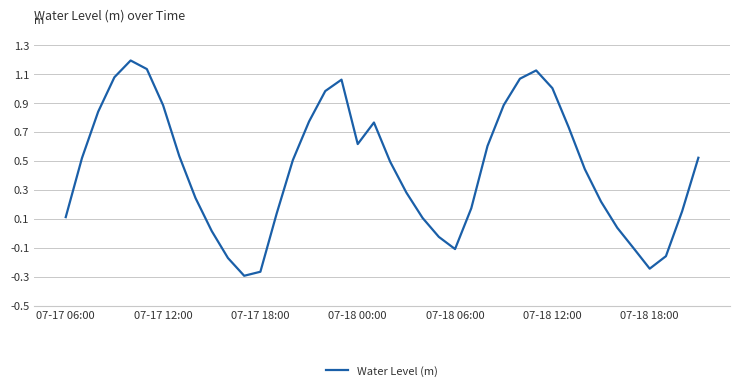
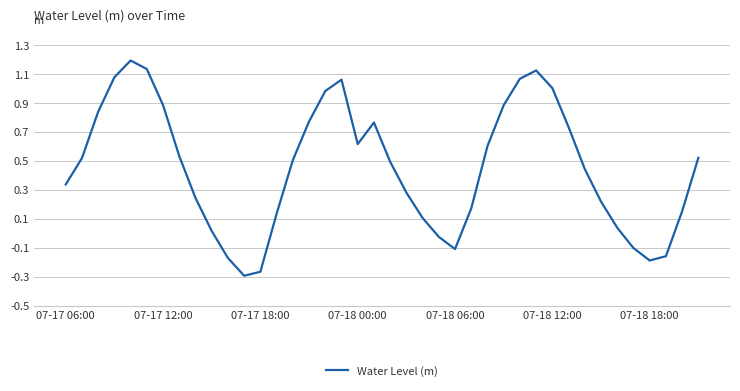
  {
-   "07-17 06:00": 0.11,
+   "07-17 06:00": 0.34,
    "07-17 12:00": 0.89,
    "07-17 18:00": -0.26,
    "07-18 00:00": 0.62,
    "07-18 06:00": -0.11,
    "07-18 12:00": 1.00,
-   "07-18 18:00": -0.24
+   "07-18 18:00": -0.19
  }
